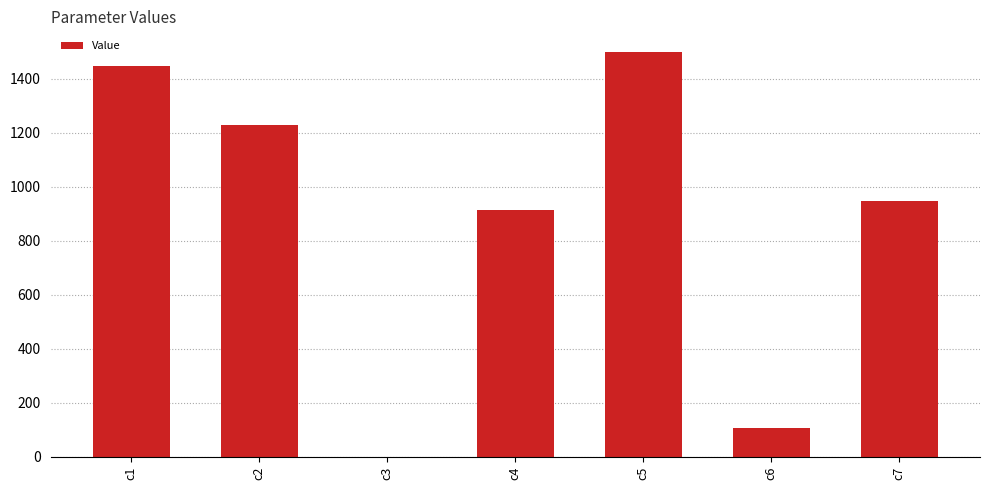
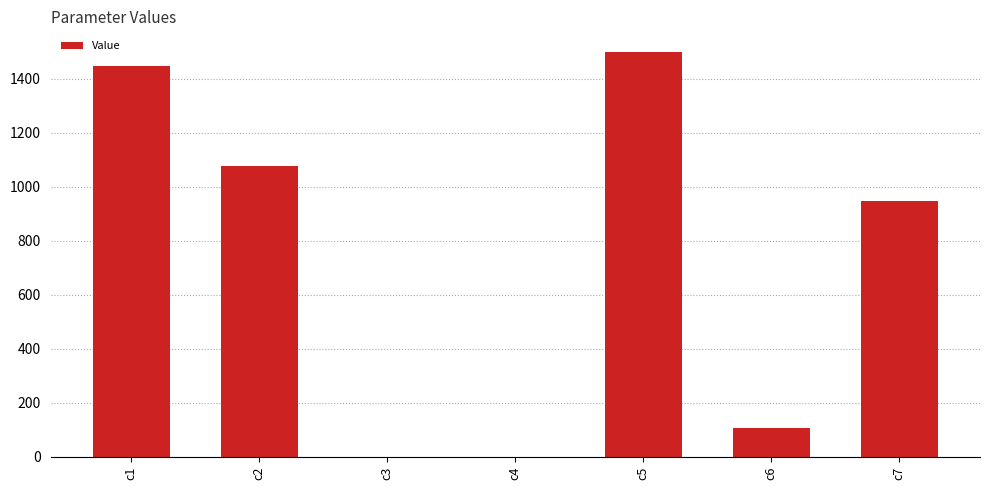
  {
    "c1": 1450,
-   "c2": 1230,
-   "c4": 920,
+   "c2": 1080,
+   "c4": 0,
    "c5": 1500,
    "c6": 110,
    "c7": 950
  }
